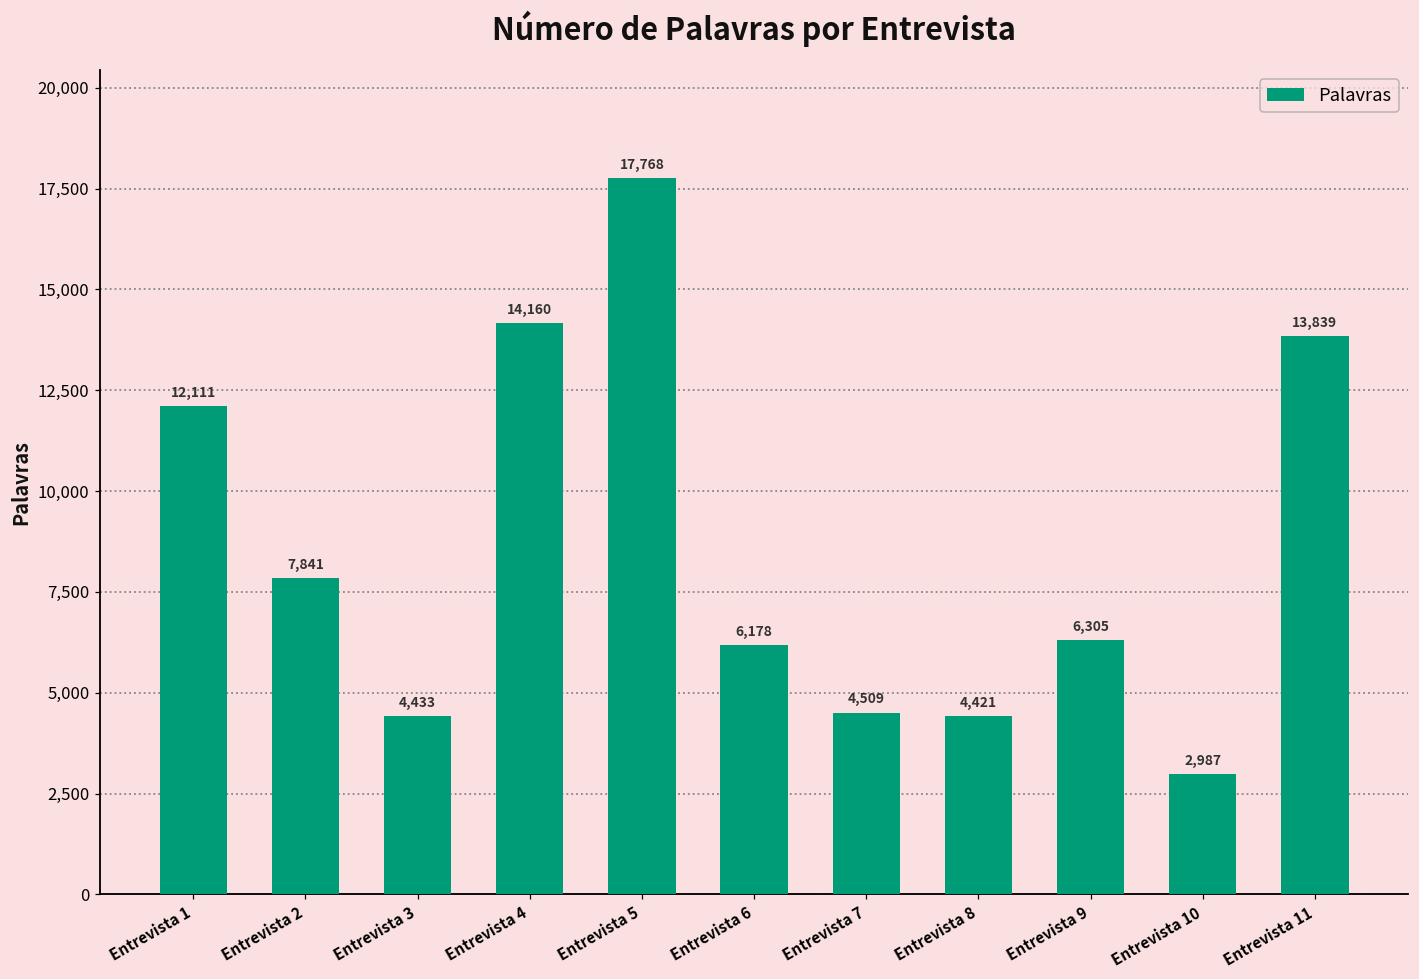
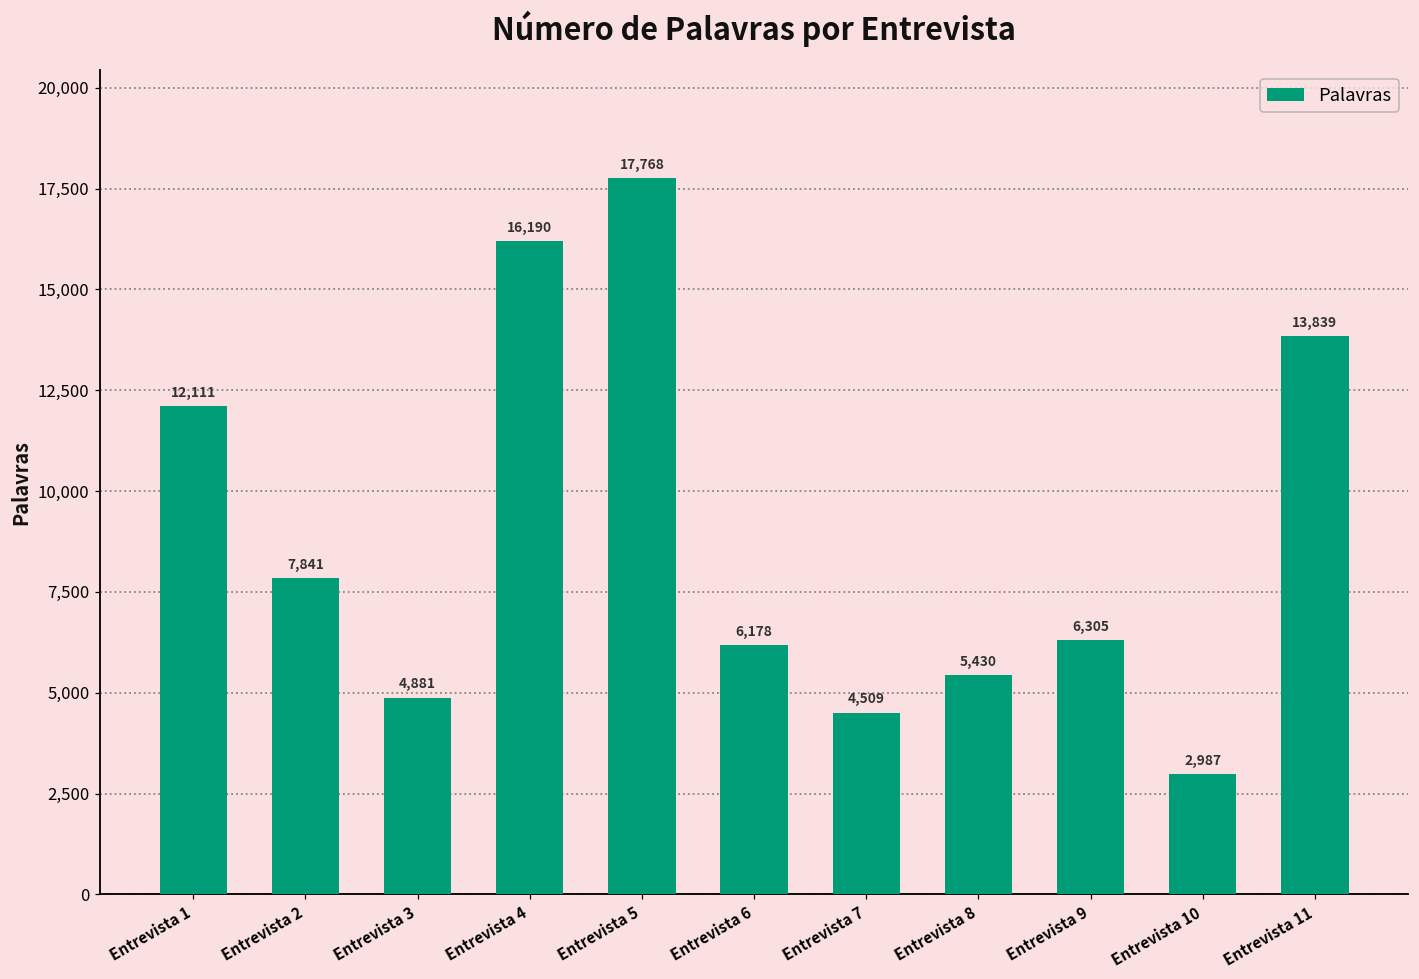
  {
    "Entrevista 1": "12,111",
    "Entrevista 2": "7,841",
-   "Entrevista 3": "4,433",
-   "Entrevista 4": "14,160",
+   "Entrevista 3": "4,881",
+   "Entrevista 4": "16,190",
    "Entrevista 5": "17,768",
    "Entrevista 6": "6,178",
    "Entrevista 7": "4,509",
-   "Entrevista 8": "4,421",
+   "Entrevista 8": "5,430",
    "Entrevista 9": "6,305",
    "Entrevista 10": "2,987",
    "Entrevista 11": "13,839"
  }
